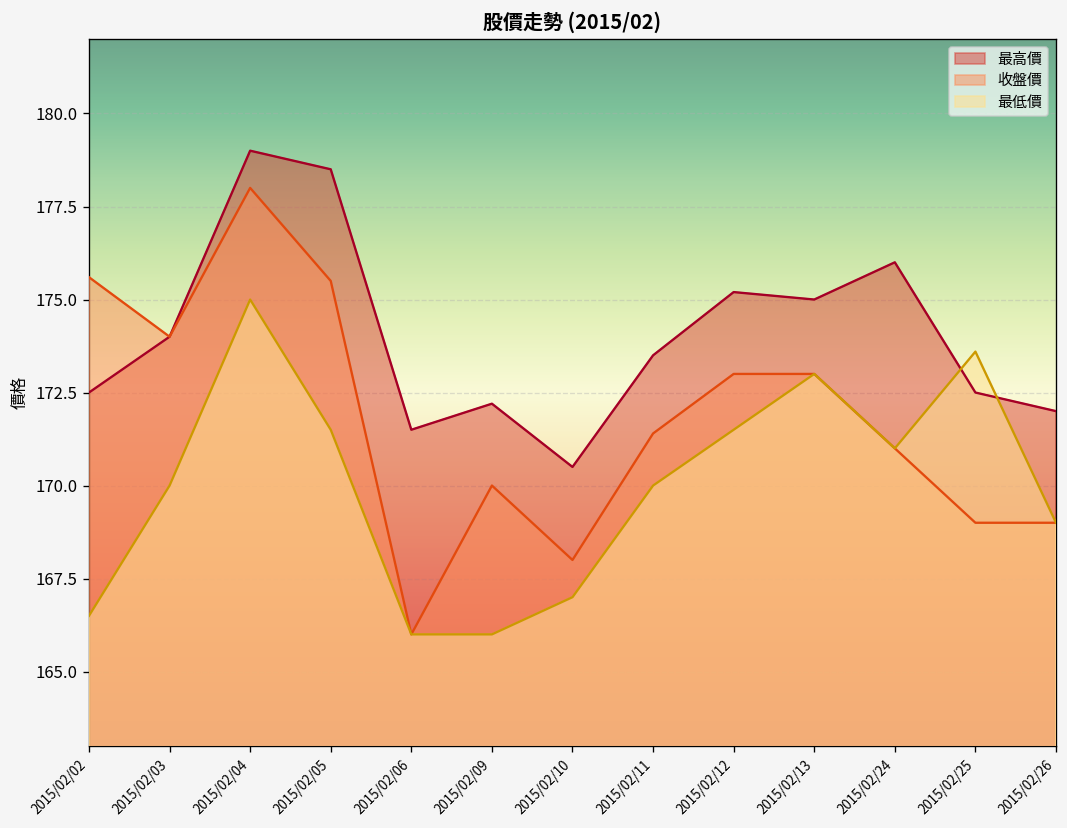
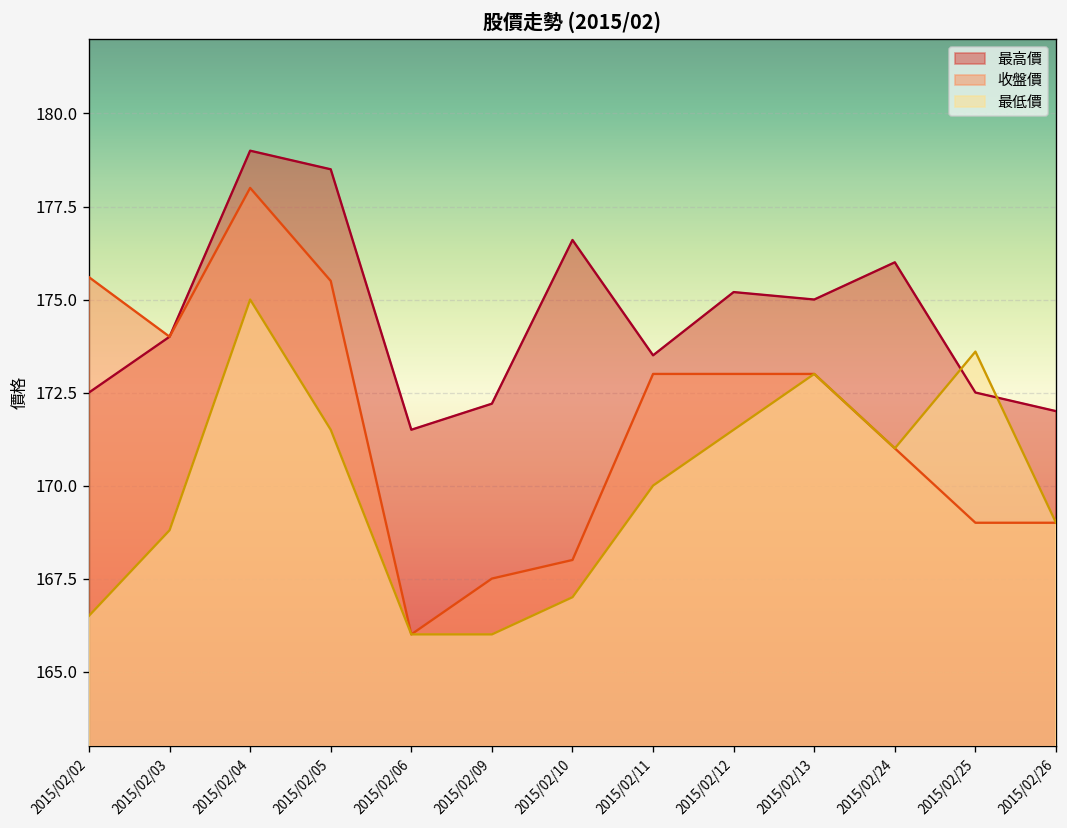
  {
    "最高價": {
      "2015/02/02": 172.5,
      "2015/02/04": 179.0,
      "2015/02/05": 178.5,
      "2015/02/06": 171.5,
      "2015/02/09": 172.2,
-     "2015/02/10": 170.5,
+     "2015/02/10": 176.6,
      "2015/02/11": 173.5,
      "2015/02/12": 175.2,
      "2015/02/13": 175.0,
      "2015/02/24": 176.0,
      "2015/02/25": 172.5,
      "2015/02/26": 172.0
    },
    "收盤價": {
      "2015/02/02": 175.6,
      "2015/02/04": 178.0,
      "2015/02/05": 175.5,
-     "2015/02/09": 170.0,
+     "2015/02/09": 167.5,
      "2015/02/10": 168.0,
-     "2015/02/11": 171.4,
+     "2015/02/11": 173.0,
      "2015/02/12": 173.0,
      "2015/02/25": 169.0
    },
    "最低價": {
      "2015/02/02": 166.5,
-     "2015/02/03": 170.0,
+     "2015/02/03": 168.8,
      "2015/02/04": 175.0,
      "2015/02/05": 171.5,
      "2015/02/09": 166.0,
      "2015/02/10": 167.0,
      "2015/02/11": 170.0,
      "2015/02/12": 171.5,
      "2015/02/25": 173.6
    }
  }
